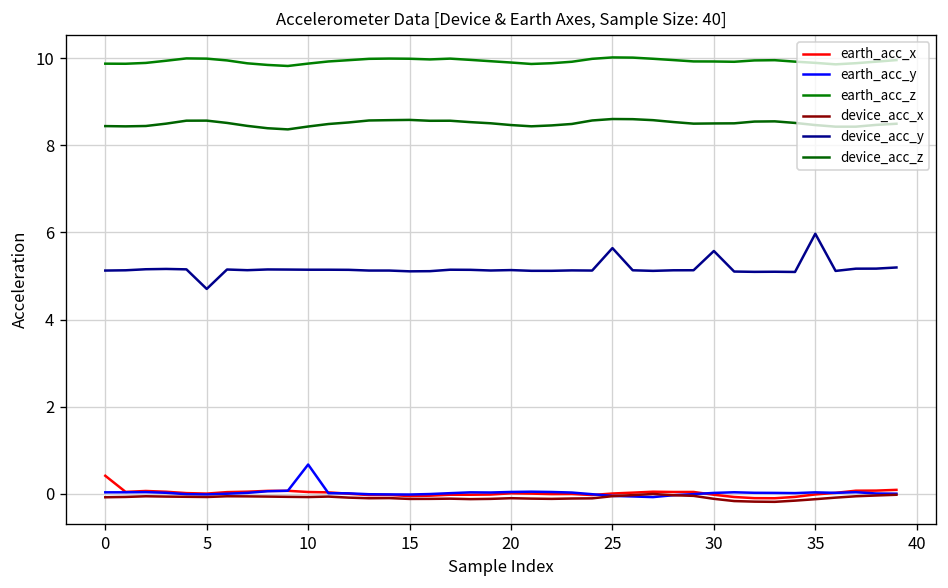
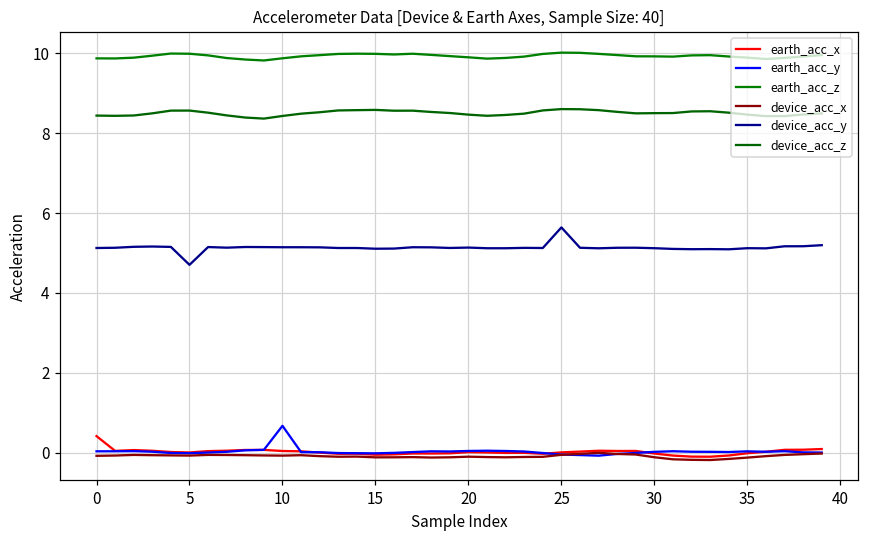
  {
    "earth_acc_x": {
      "0": 0.4,
      "10": 0.0
    },
    "earth_acc_y": {
      "0": 0.0,
      "10": 0.7
    },
    "device_acc_x": {
      "0": -0.1,
      "10": -0.1,
      "20": -0.1,
      "30": -0.1,
      "35": -0.1
    },
    "device_acc_y": {
      "0": 5.1,
      "5": 4.7,
      "10": 5.1,
      "15": 5.1,
      "20": 5.1,
      "25": 5.6,
-     "30": 5.6,
-     "35": 6.0
+     "30": 5.1,
+     "35": 5.1
    }
  }
